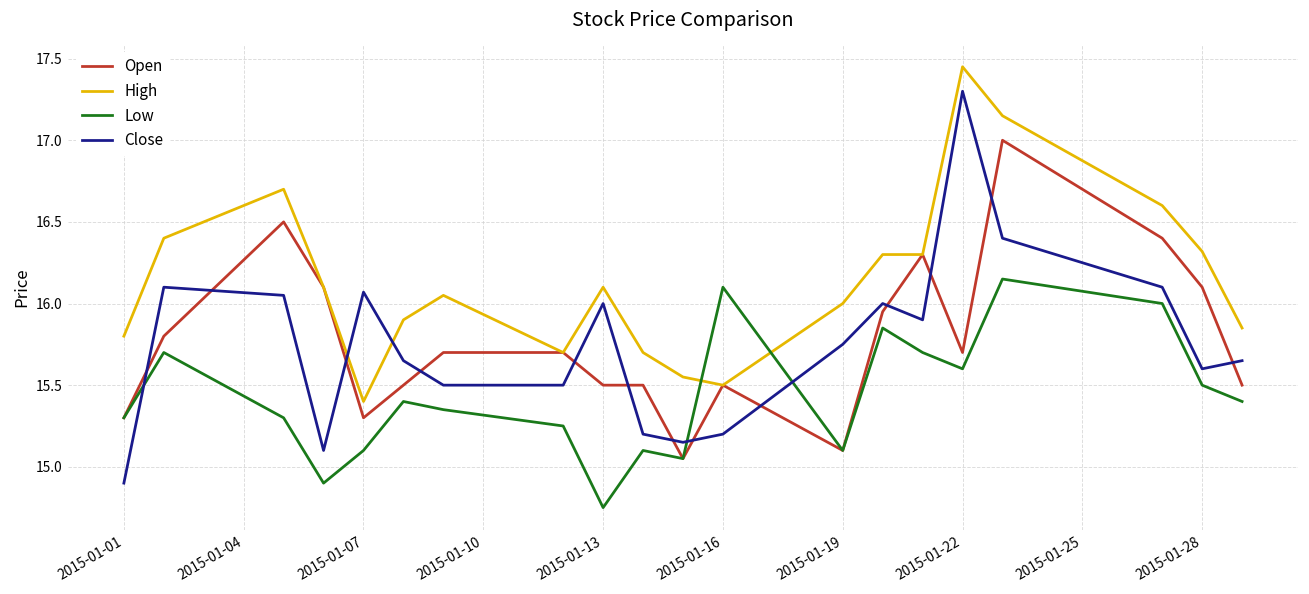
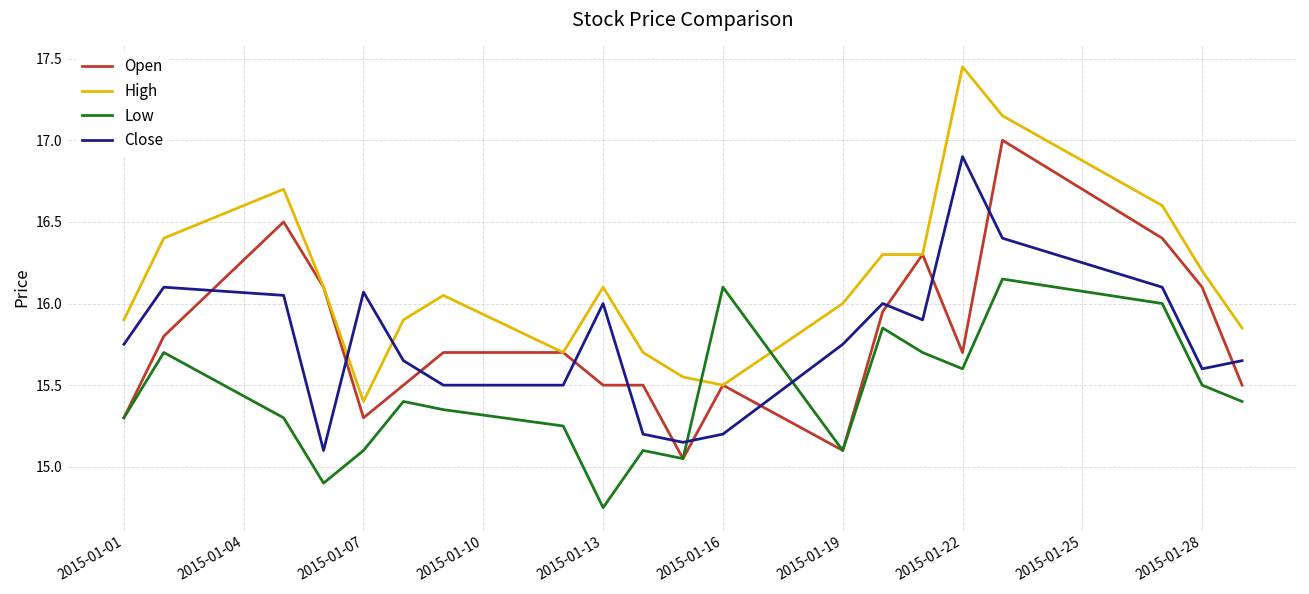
  {
    "Open": {
      "2015-01-07": 15.30,
      "2015-01-13": 15.50,
      "2015-01-22": 15.70,
      "2015-01-28": 16.10
    },
    "High": {
-     "2015-01-01": 15.8,
+     "2015-01-01": 15.9,
      "2015-01-07": 15.40,
      "2015-01-13": 16.10,
      "2015-01-19": 16.00,
      "2015-01-22": 17.45,
-     "2015-01-28": 16.32
+     "2015-01-28": 16.20
    },
    "Low": {
      "2015-01-07": 15.10,
      "2015-01-13": 14.75,
      "2015-01-16": 16.10,
      "2015-01-22": 15.60,
      "2015-01-28": 15.50
    },
    "Close": {
-     "2015-01-01": 14.90,
+     "2015-01-01": 15.75,
      "2015-01-07": 16.07,
      "2015-01-13": 16.00,
      "2015-01-16": 15.20,
      "2015-01-19": 15.75,
-     "2015-01-22": 17.3,
+     "2015-01-22": 16.9,
      "2015-01-28": 15.60
    }
  }
